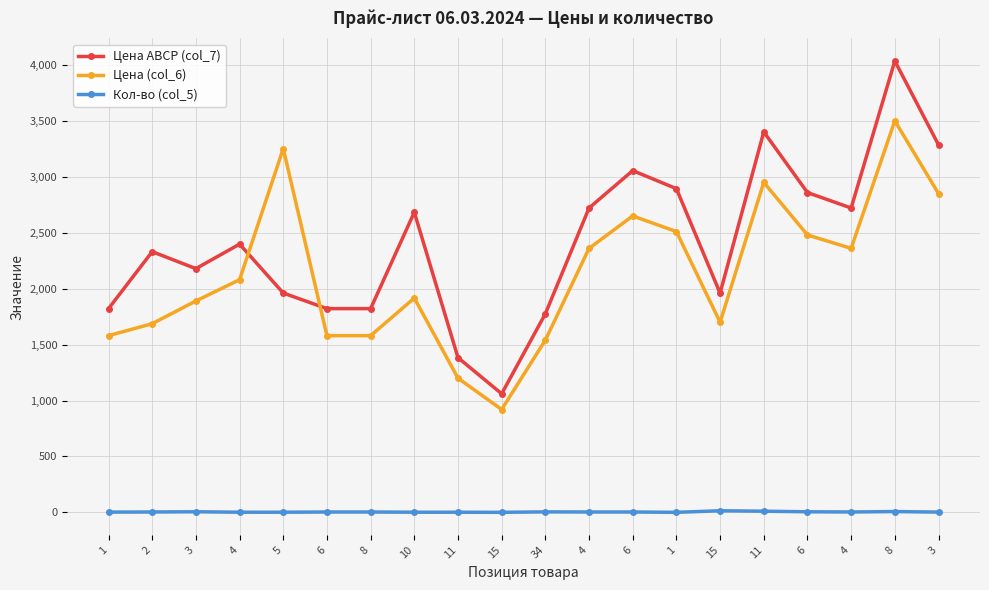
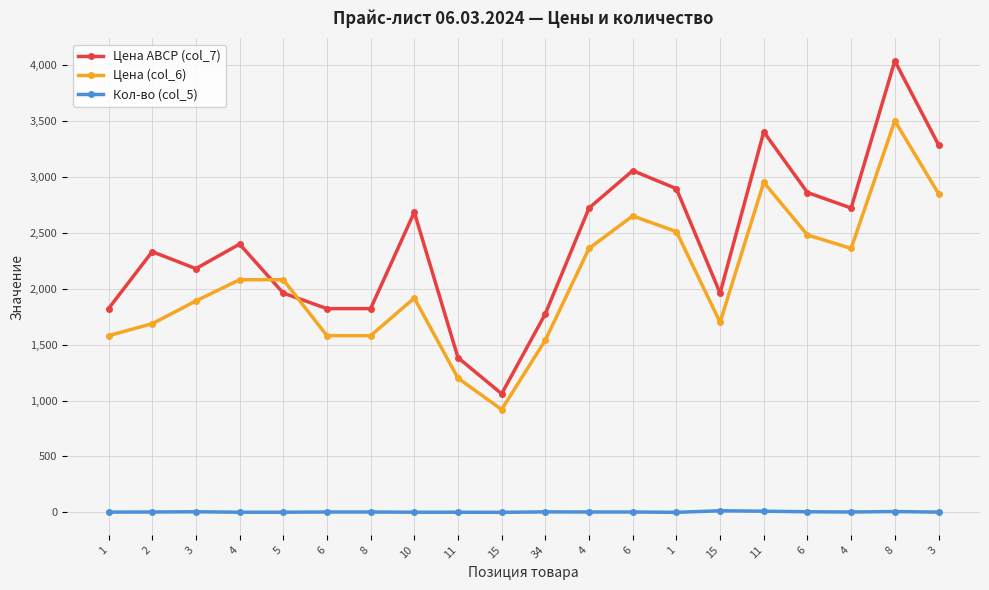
  {
    "Цена ABCP (col_7)": {
      "2": "2,330",
      "5": "1,960",
      "10": "2,680",
      "34": "1,780"
    },
    "Цена (col_6)": {
      "2": "1,690",
-     "5": "3,250",
+     "5": "2,080",
      "10": "1,920",
      "34": "1,540"
    },
    "Кол-во (col_5)": {
      "2": "0",
      "5": "0",
      "10": "0",
      "34": "10"
    }
  }
